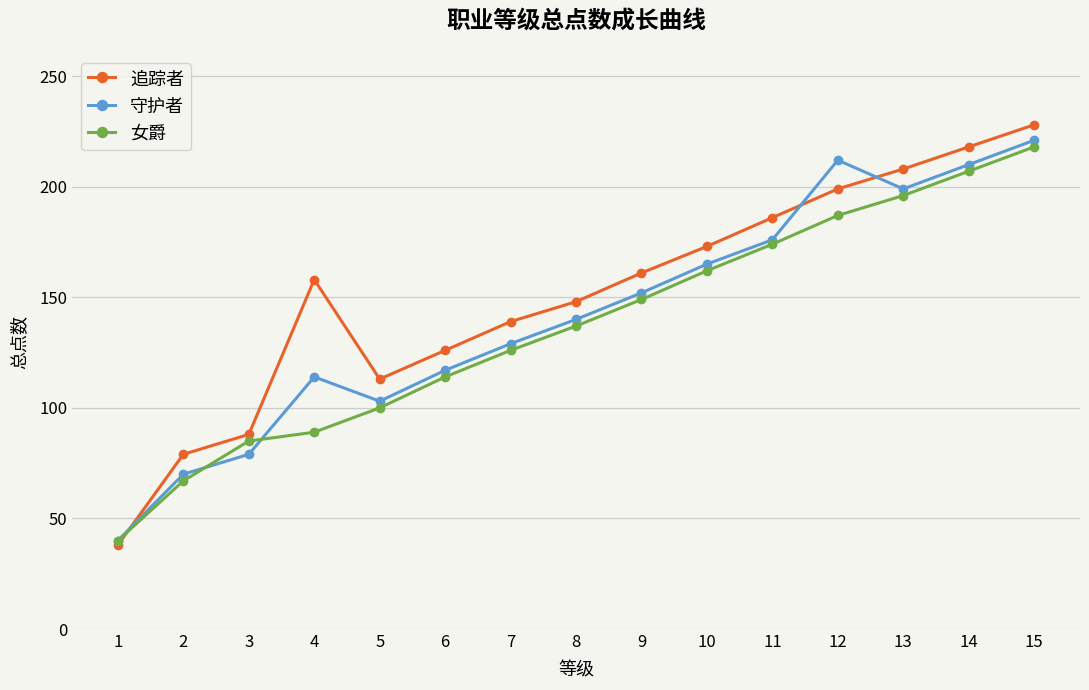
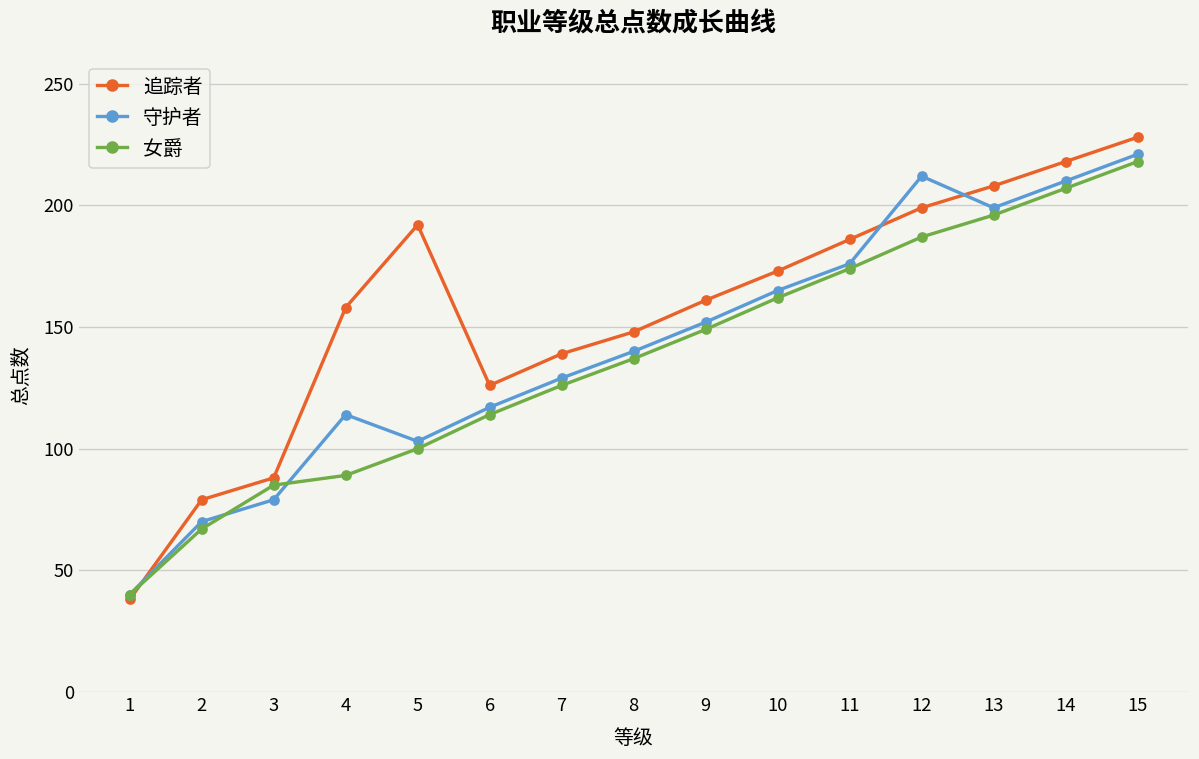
  {
    "追踪者": {
      "1": 38,
      "2": 79,
      "3": 88,
      "4": 158,
-     "5": 113,
+     "5": 192,
      "6": 126,
      "7": 139,
      "8": 148,
      "9": 161,
      "10": 173,
      "11": 186,
      "12": 199,
      "13": 208,
      "14": 218,
      "15": 228
    },
    "守护者": {
      "2": 70,
      "3": 79,
      "4": 114,
      "5": 103,
      "6": 117,
      "7": 129,
      "8": 140,
      "9": 152,
      "10": 165,
      "11": 176,
      "12": 212,
      "13": 199,
      "14": 210,
      "15": 221
    },
    "女爵": {
      "2": 67,
      "3": 85,
      "4": 89,
      "5": 100,
      "6": 114,
      "7": 126,
      "8": 137,
      "9": 149,
      "10": 162,
      "11": 174,
      "12": 187,
      "13": 196,
      "14": 207,
      "15": 218
    }
  }
